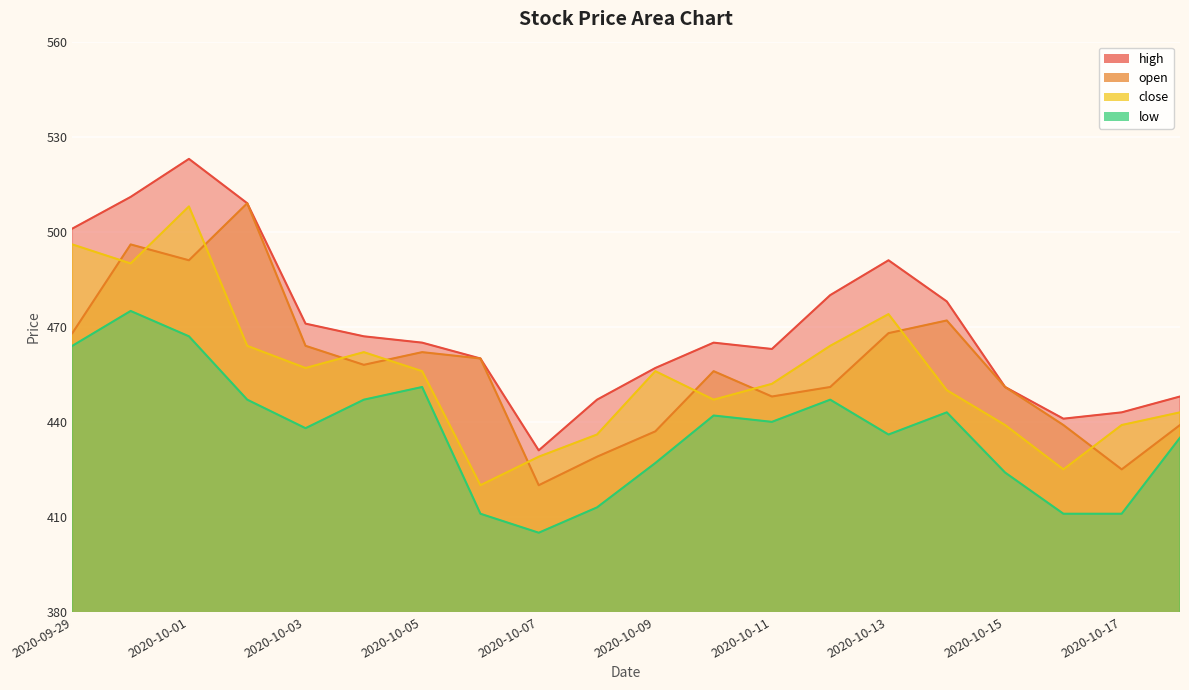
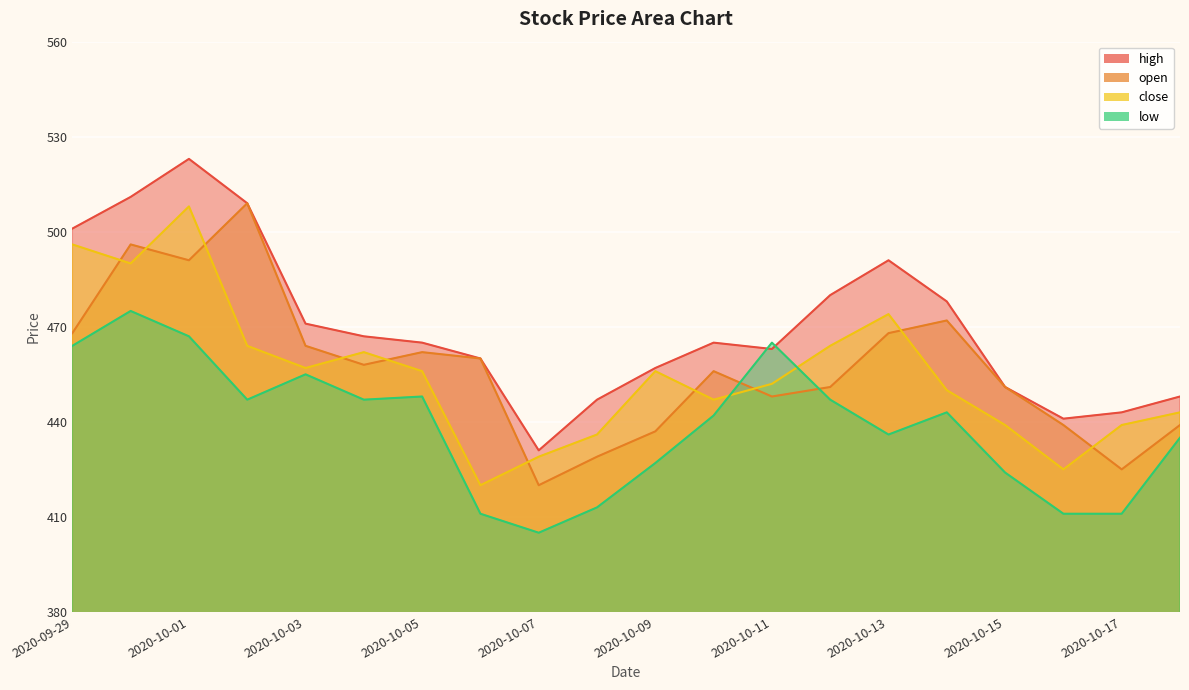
  {
    "low": {
      "2020-09-29": 464,
      "2020-10-01": 467,
-     "2020-10-03": 438,
-     "2020-10-05": 451,
+     "2020-10-03": 455,
+     "2020-10-05": 448,
      "2020-10-07": 405,
      "2020-10-09": 427,
-     "2020-10-11": 440,
+     "2020-10-11": 465,
      "2020-10-13": 436,
      "2020-10-15": 424,
      "2020-10-17": 411
    }
  }
